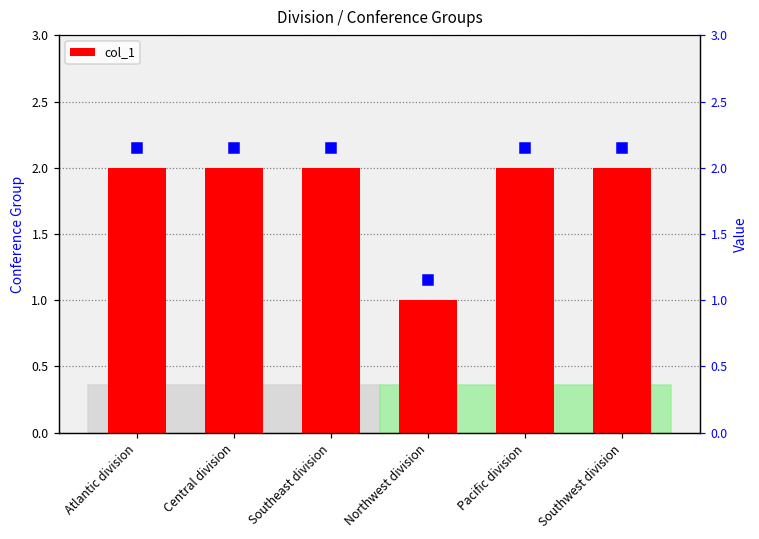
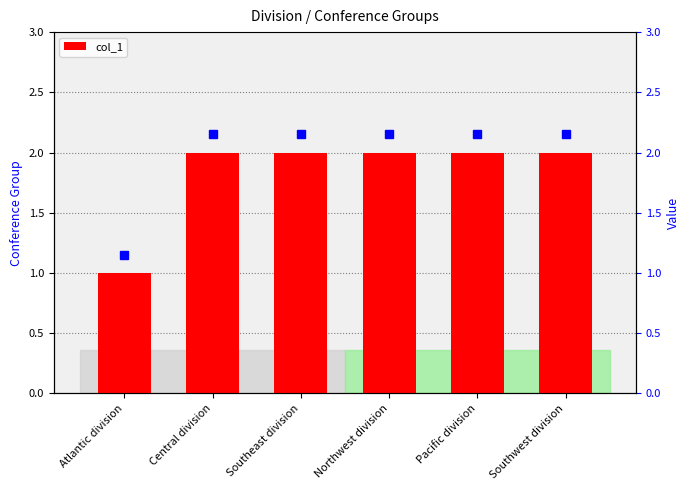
  {
    "col_1": {
-     "Atlantic division": 2,
+     "Atlantic division": 1,
      "Central division": 2,
      "Southeast division": 2,
-     "Northwest division": 1,
+     "Northwest division": 2,
      "Pacific division": 2,
      "Southwest division": 2
    }
  }
